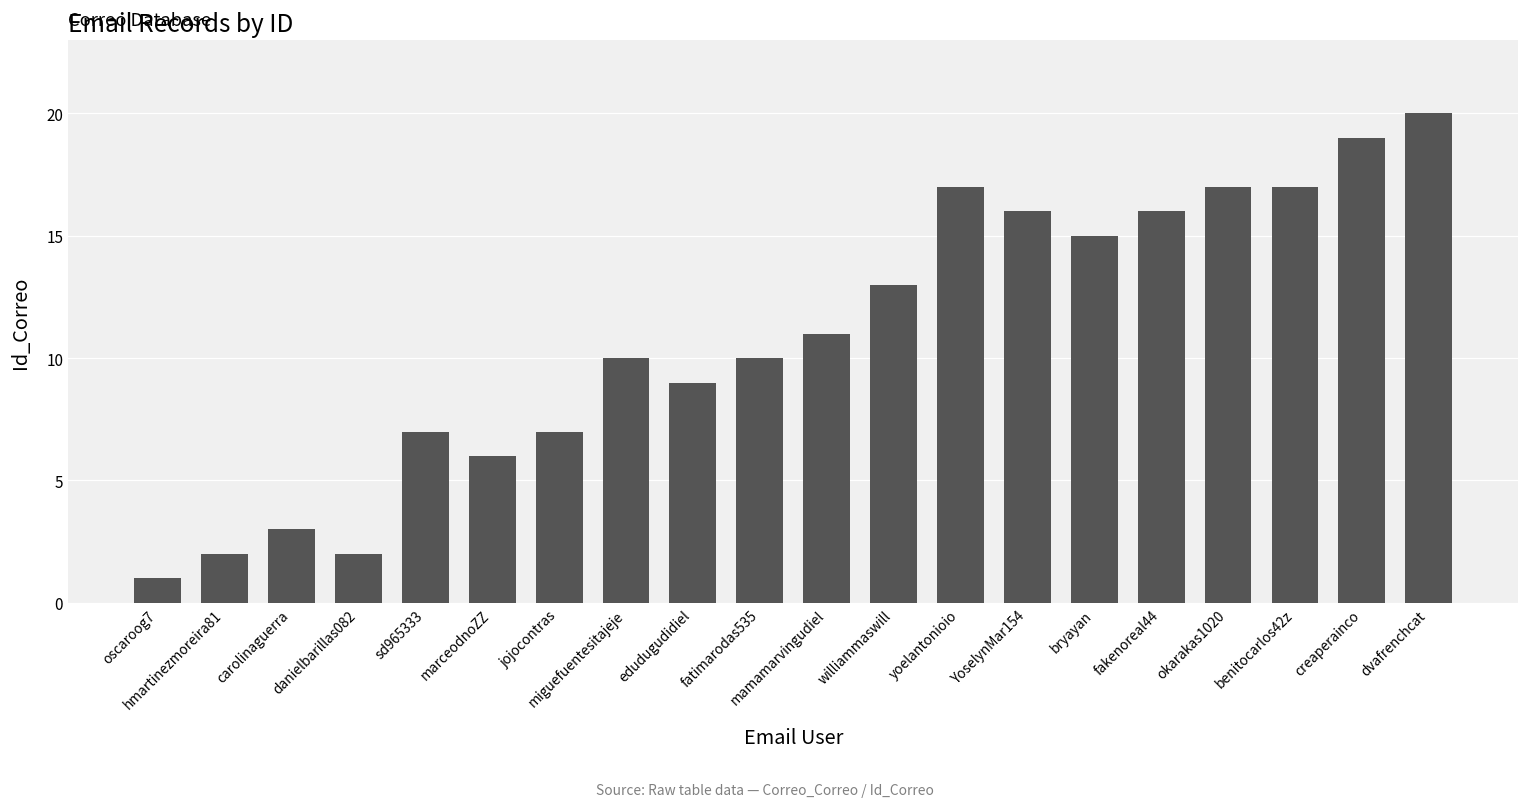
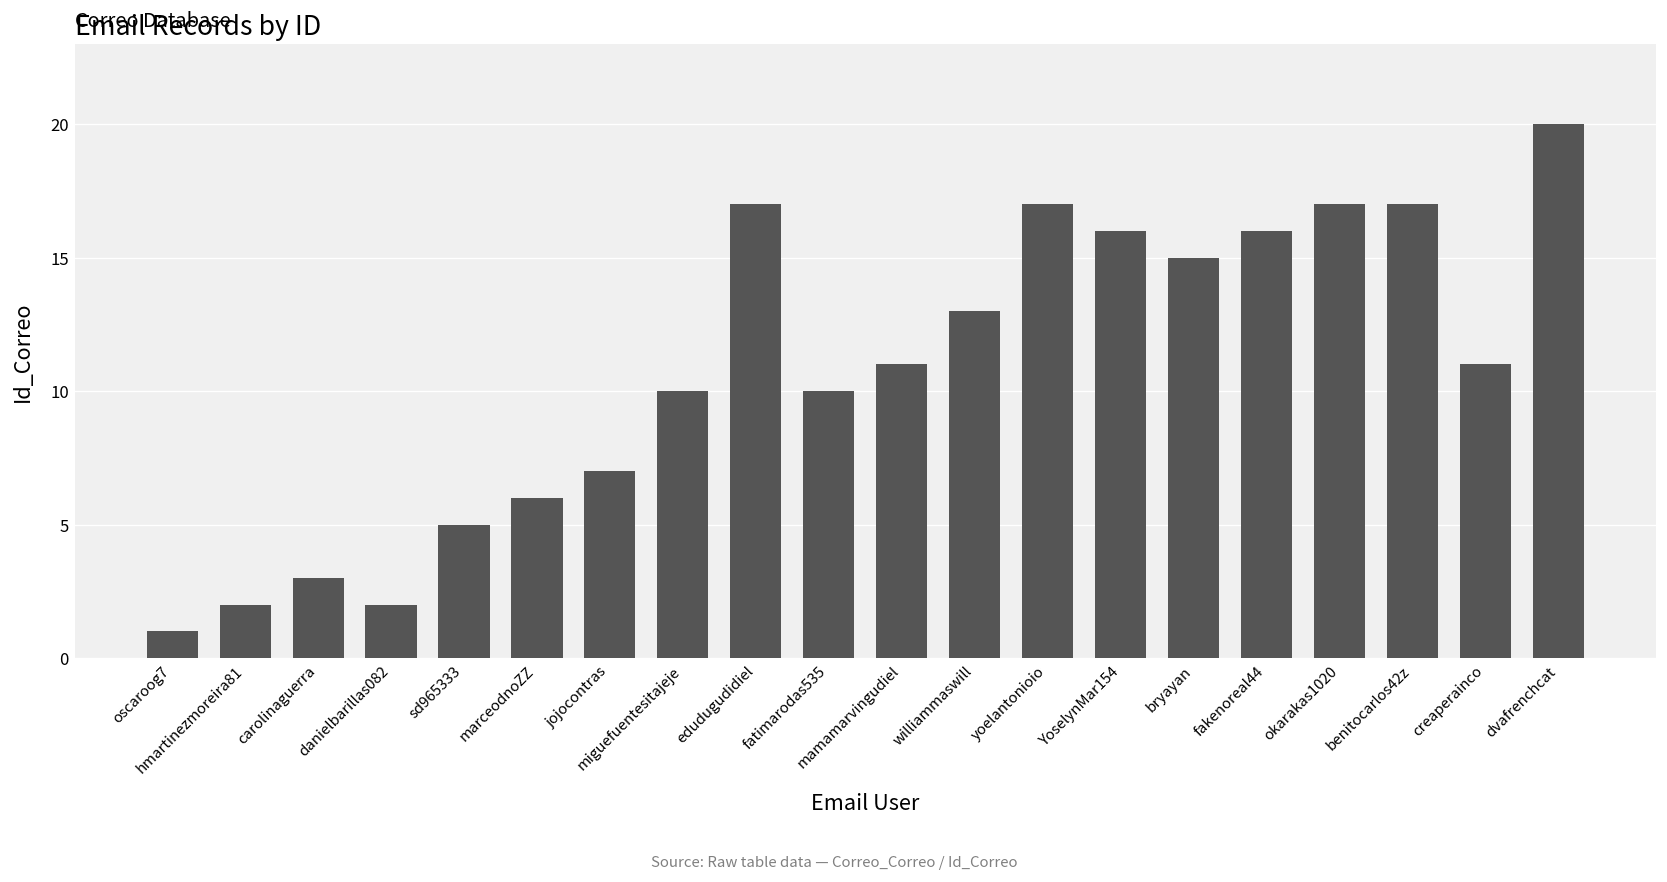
  {
    "oscaroog7": 1,
    "hmartinezmoreira81": 2,
    "carolinaguerra": 3,
    "danielbarillas082": 2,
-   "sd965333": 7,
+   "sd965333": 5,
    "marceodnoZZ": 6,
    "jojocontras": 7,
    "miguefuentesitajeje": 10,
-   "edudugudidiel": 9,
+   "edudugudidiel": 17,
    "fatimarodas535": 10,
    "mamamarvingudiel": 11,
    "williammaswill": 13,
    "yoelantonioio": 17,
    "YoselynMar154": 16,
    "bryayan": 15,
    "fakenoreal44": 16,
    "okarakas1020": 17,
    "benitocarlos42z": 17,
-   "creaperainco": 19,
+   "creaperainco": 11,
    "dvafrenchcat": 20
  }
